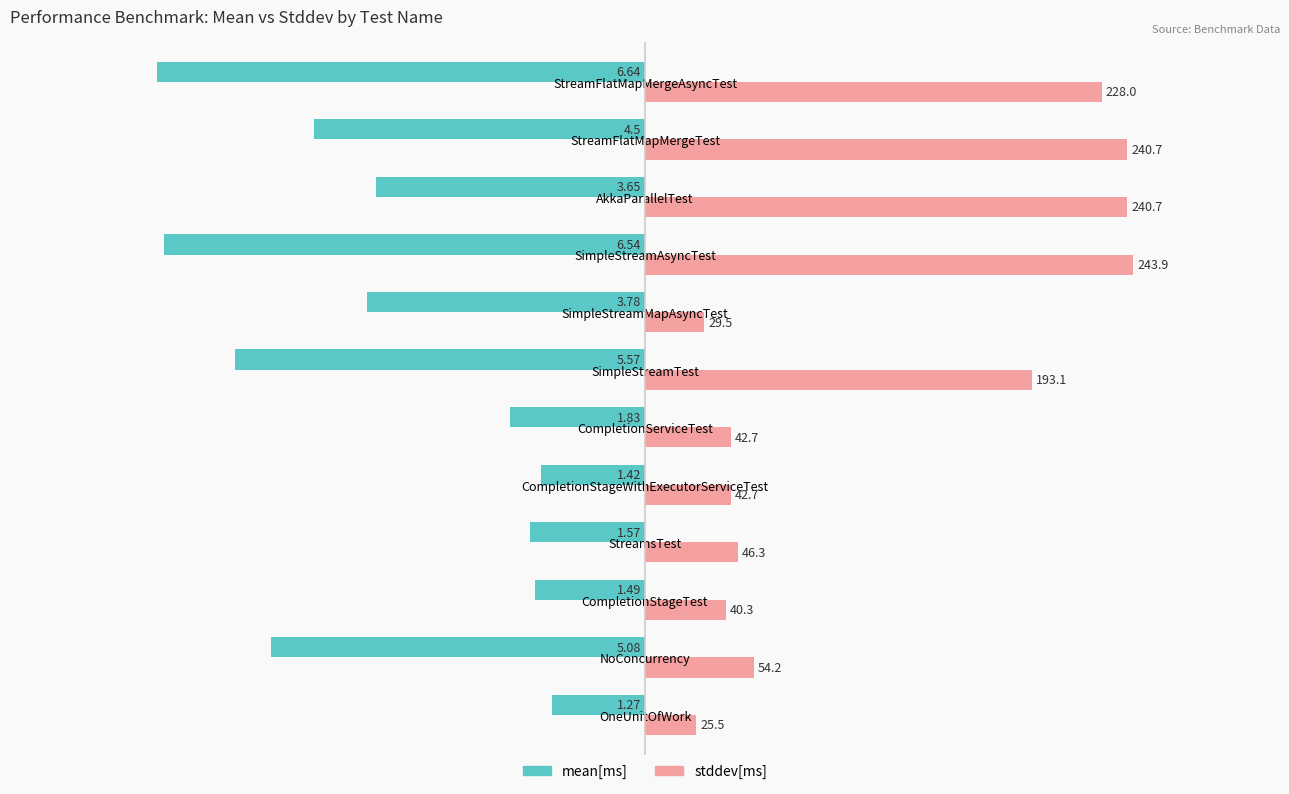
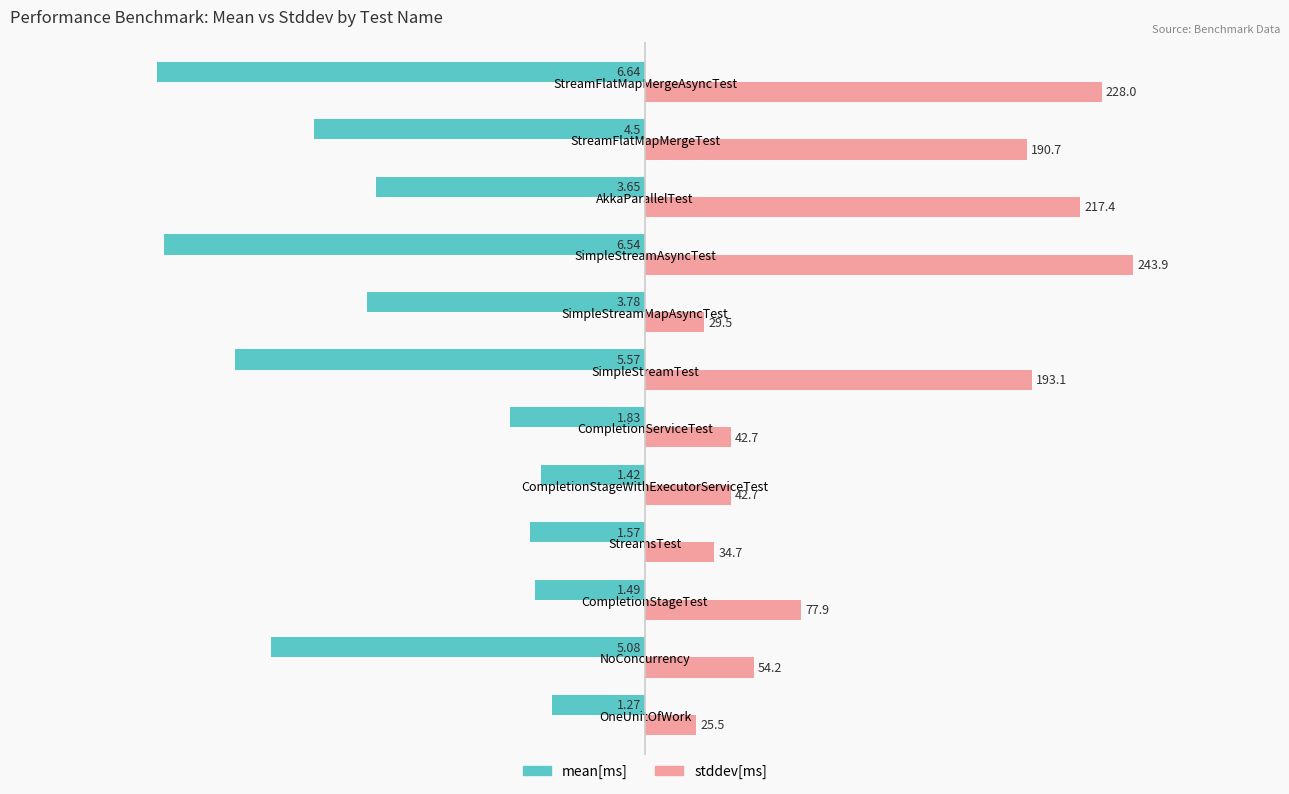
  {
    "stddev[ms]": {
      "StreamFlatMapMergeAsyncTest": 228.0,
-     "StreamFlatMapMergeTest": 240.7,
-     "AkkaParallelTest": 240.7,
+     "StreamFlatMapMergeTest": 190.7,
+     "AkkaParallelTest": 217.4,
      "SimpleStreamAsyncTest": 243.9,
      "SimpleStreamMapAsyncTest": 29.5,
      "SimpleStreamTest": 193.1,
      "CompletionServiceTest": 42.7,
      "CompletionStageWithExecutorServiceTest": 42.7,
-     "StreamsTest": 46.3,
-     "CompletionStageTest": 40.3,
+     "StreamsTest": 34.7,
+     "CompletionStageTest": 77.9,
      "NoConcurrency": 54.2,
      "OneUnitOfWork": 25.5
    }
  }
